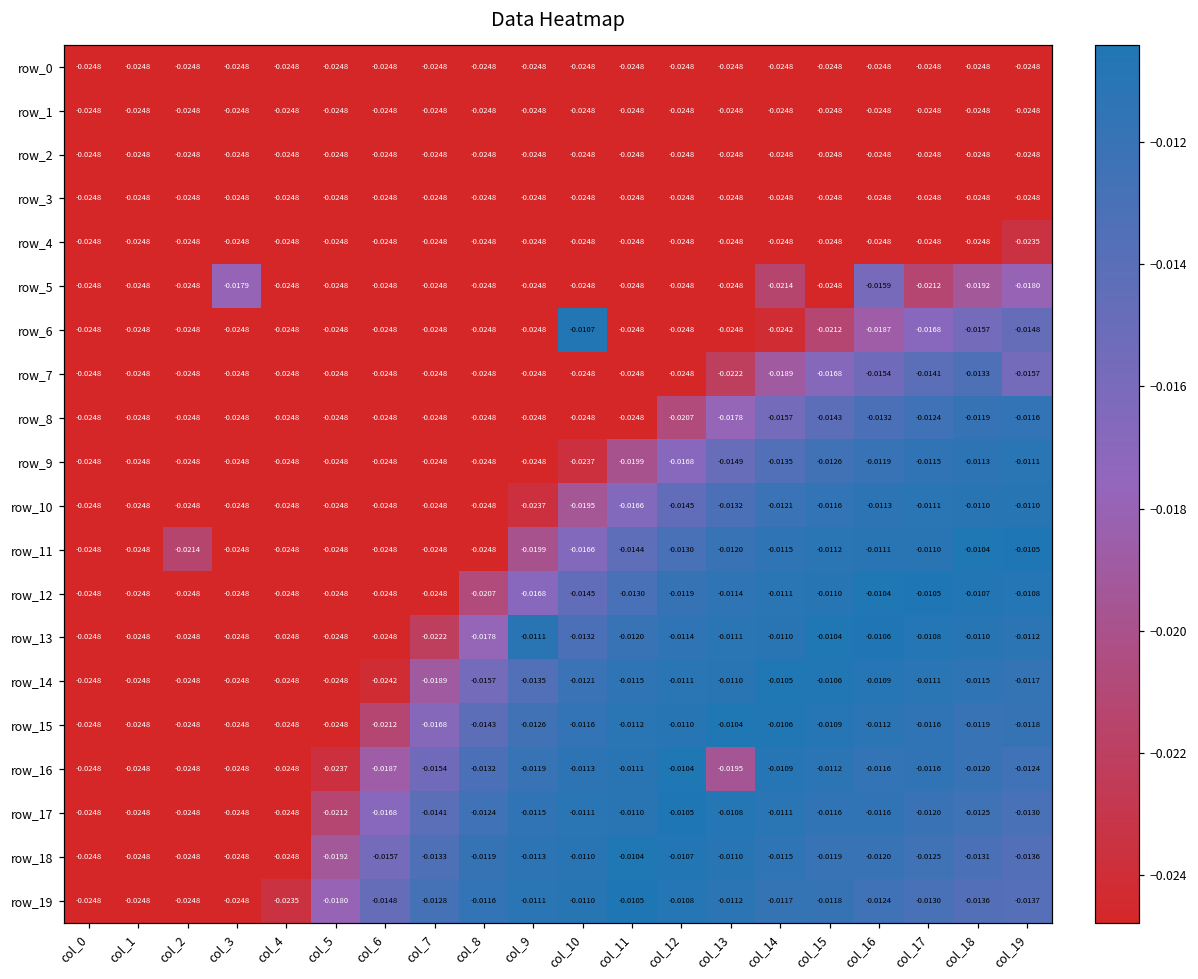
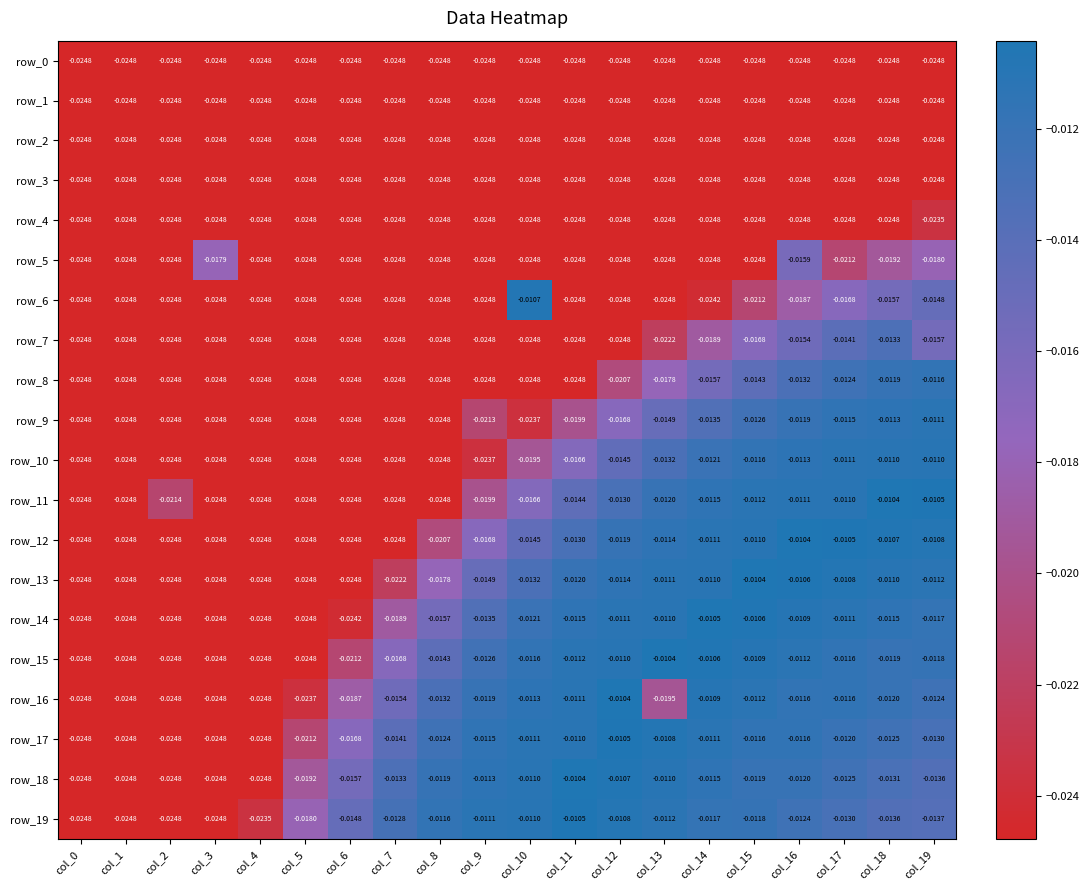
  {
    "row_5": {
      "col_0": -0.0248,
      "col_1": -0.0248,
      "col_2": -0.0248,
      "col_3": -0.0179,
      "col_4": -0.0248,
      "col_5": -0.0248,
      "col_6": -0.0248,
      "col_7": -0.0248,
      "col_8": -0.0248,
      "col_9": -0.0248,
      "col_10": -0.0248,
      "col_11": -0.0248,
      "col_12": -0.0248,
      "col_13": -0.0248,
-     "col_14": -0.0214,
+     "col_14": -0.0248,
      "col_15": -0.0248,
      "col_16": -0.0159,
      "col_17": -0.0212,
      "col_18": -0.0192,
      "col_19": -0.0180
    },
    "row_9": {
      "col_0": -0.0248,
      "col_1": -0.0248,
      "col_2": -0.0248,
      "col_3": -0.0248,
      "col_4": -0.0248,
      "col_5": -0.0248,
      "col_6": -0.0248,
      "col_7": -0.0248,
      "col_8": -0.0248,
-     "col_9": -0.0248,
+     "col_9": -0.0213,
      "col_10": -0.0237,
      "col_11": -0.0199,
      "col_12": -0.0168,
      "col_13": -0.0149,
      "col_14": -0.0135,
      "col_15": -0.0126,
      "col_16": -0.0119,
      "col_17": -0.0115,
      "col_18": -0.0113,
      "col_19": -0.0111
    },
    "row_13": {
      "col_0": -0.0248,
      "col_1": -0.0248,
      "col_2": -0.0248,
      "col_3": -0.0248,
      "col_4": -0.0248,
      "col_5": -0.0248,
      "col_6": -0.0248,
      "col_7": -0.0222,
      "col_8": -0.0178,
-     "col_9": -0.0111,
+     "col_9": -0.0149,
      "col_10": -0.0132,
      "col_11": -0.0120,
      "col_12": -0.0114,
      "col_13": -0.0111,
      "col_14": -0.0110,
      "col_15": -0.0104,
      "col_16": -0.0106,
      "col_17": -0.0108,
      "col_18": -0.0110,
      "col_19": -0.0112
    }
  }
